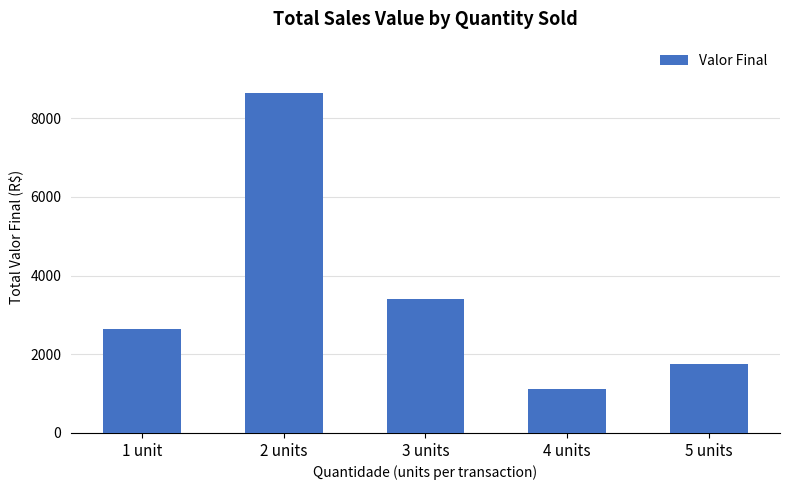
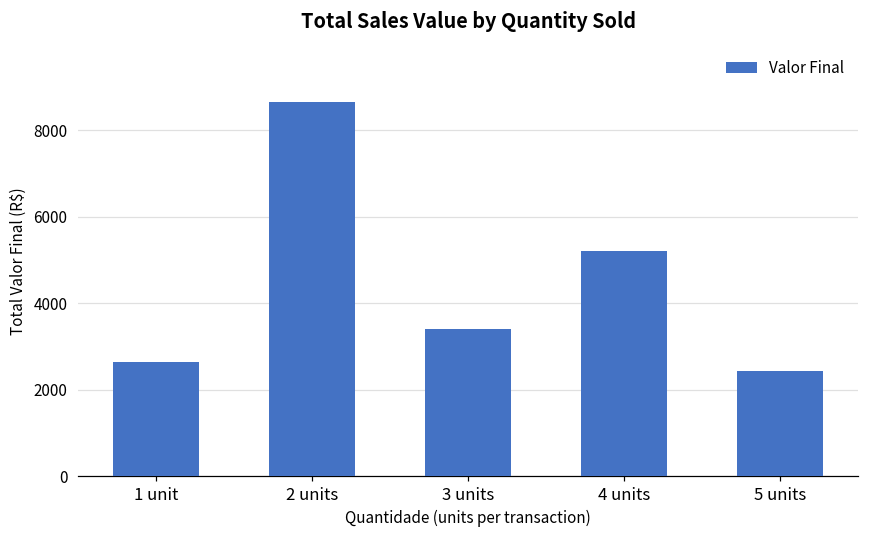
  {
    "1 unit": 2600,
    "2 units": 8600,
    "3 units": 3400,
-   "4 units": 1100,
-   "5 units": 1800
+   "4 units": 5200,
+   "5 units": 2400
  }
